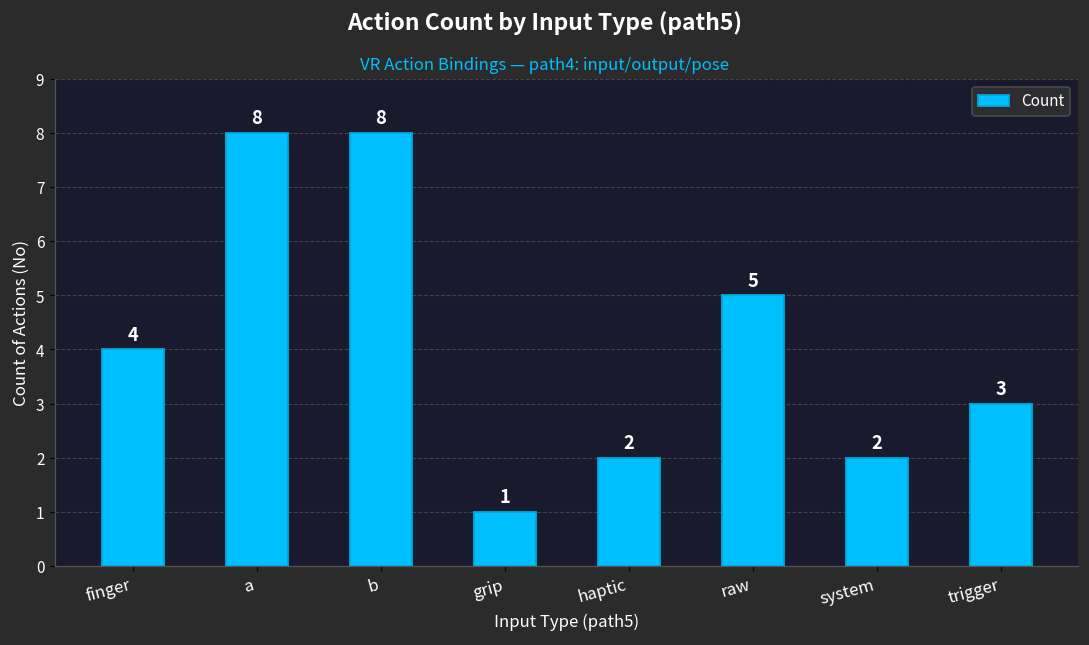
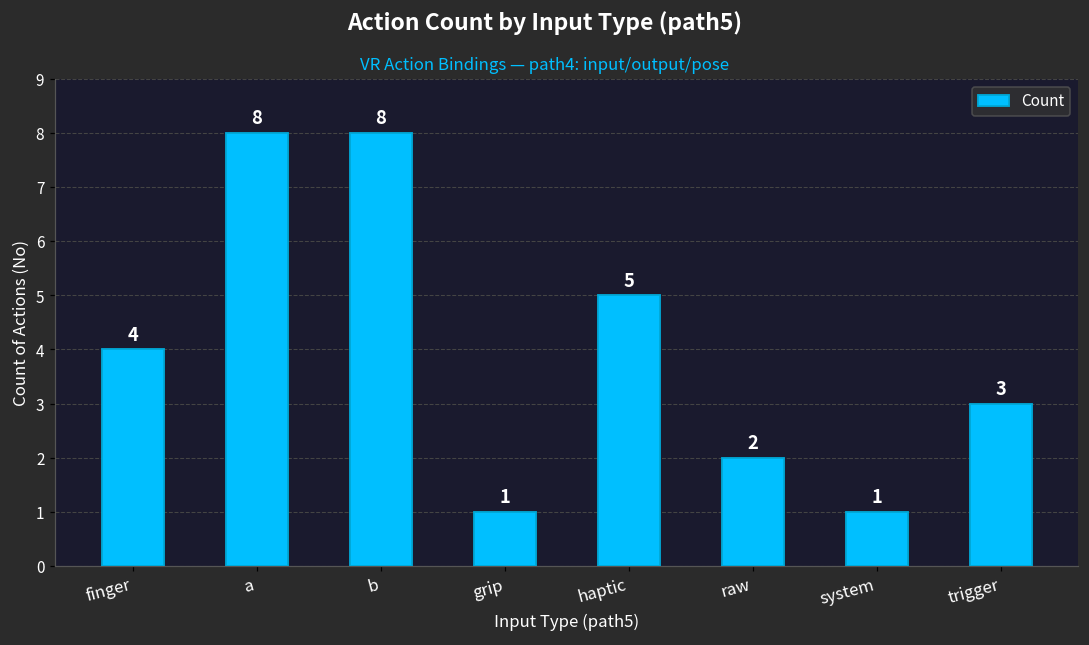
  {
    "finger": 4,
    "a": 8,
    "b": 8,
    "grip": 1,
-   "haptic": 2,
-   "raw": 5,
-   "system": 2,
+   "haptic": 5,
+   "raw": 2,
+   "system": 1,
    "trigger": 3
  }
